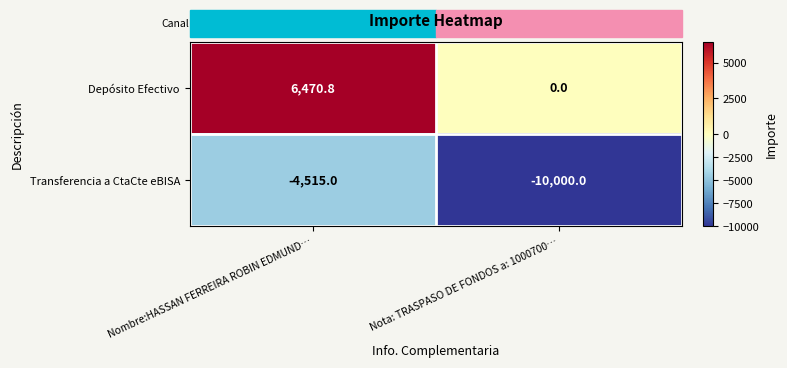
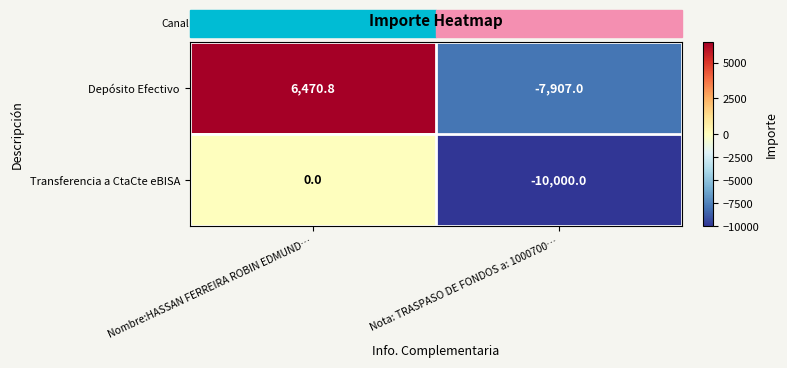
  {
    "Depósito Efectivo": {
      "Nombre:HASSAN FERREIRA ROBIN EDMUND…": "6,470.8",
-     "Nota: TRASPASO DE FONDOS a: 1000700…": "0.0"
+     "Nota: TRASPASO DE FONDOS a: 1000700…": "-7,907.0"
    },
    "Transferencia a CtaCte eBISA": {
-     "Nombre:HASSAN FERREIRA ROBIN EDMUND…": "-4,515.0",
+     "Nombre:HASSAN FERREIRA ROBIN EDMUND…": "0.0",
      "Nota: TRASPASO DE FONDOS a: 1000700…": "-10,000.0"
    }
  }
